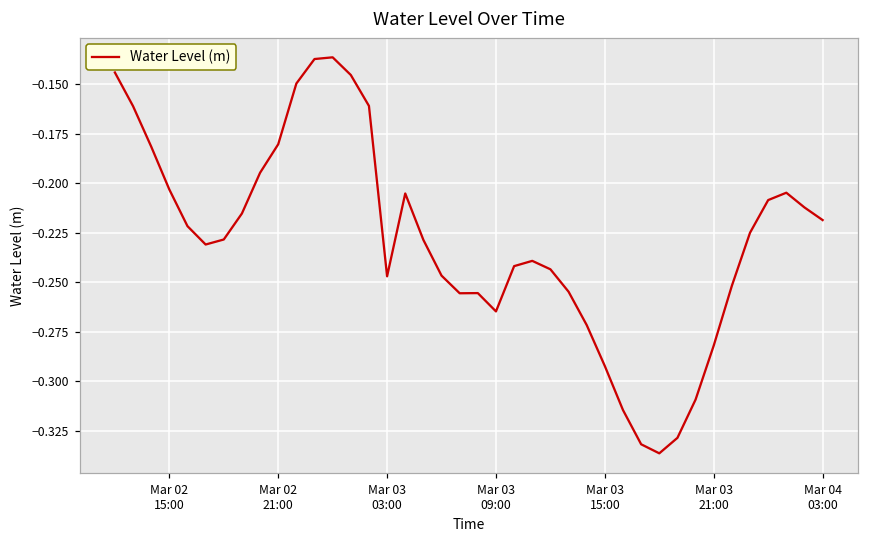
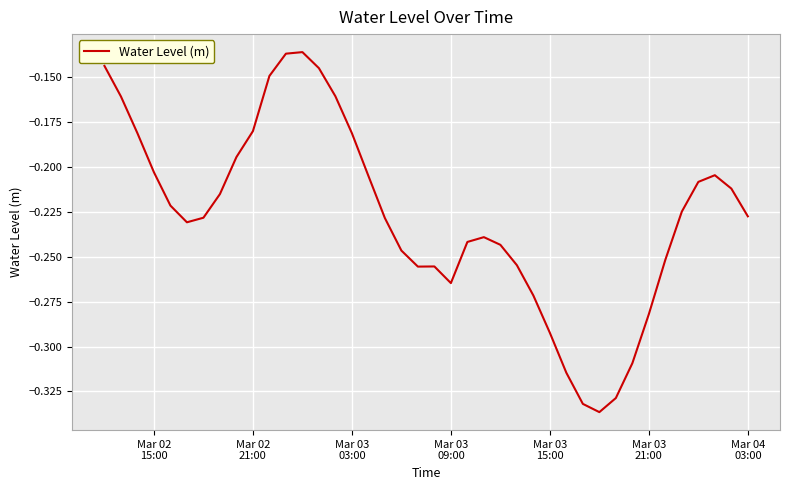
  {
    "Mar 02 15:00": -0.203,
    "Mar 02 21:00": -0.180,
-   "Mar 03 03:00": -0.247,
+   "Mar 03 03:00": -0.181,
    "Mar 03 09:00": -0.265,
    "Mar 03 15:00": -0.292,
    "Mar 03 21:00": -0.282,
-   "Mar 04 03:00": -0.219
+   "Mar 04 03:00": -0.228
  }
